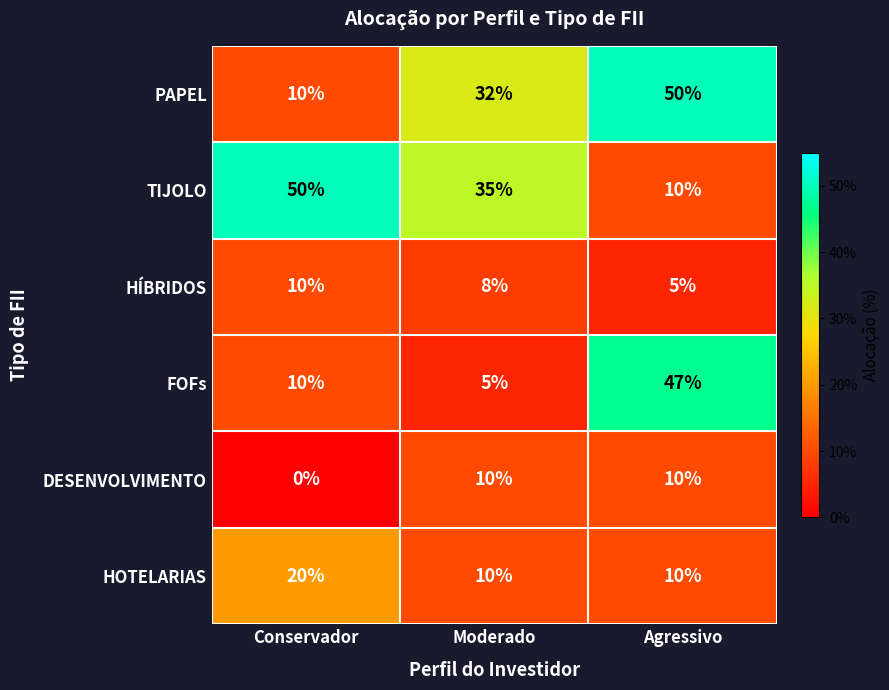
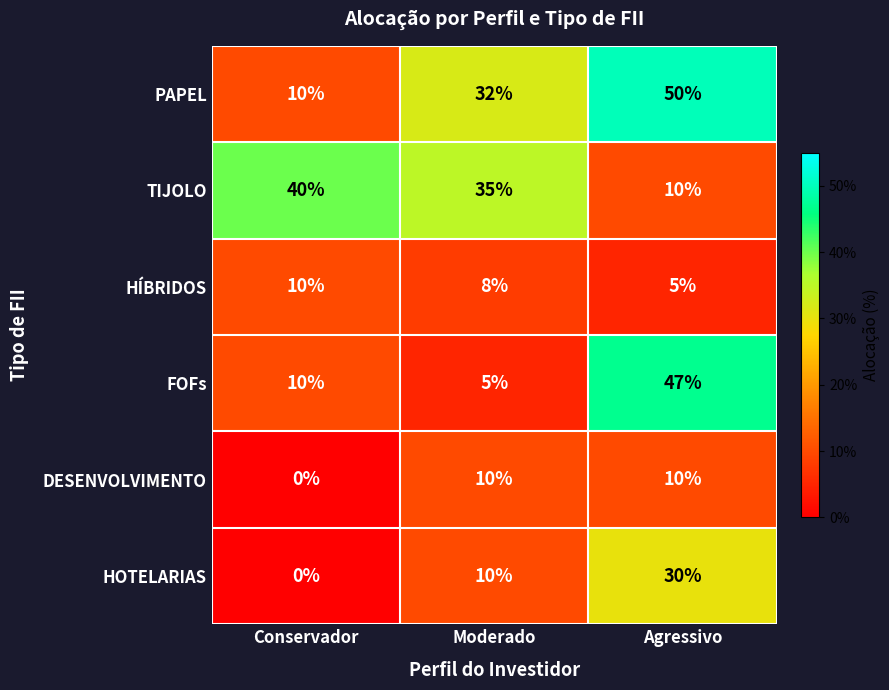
  {
    "PAPEL": {
      "Conservador": "10%",
      "Moderado": "32%",
      "Agressivo": "50%"
    },
    "TIJOLO": {
-     "Conservador": "50%",
+     "Conservador": "40%",
      "Moderado": "35%",
      "Agressivo": "10%"
    },
    "HÍBRIDOS": {
      "Conservador": "10%",
      "Moderado": "8%",
      "Agressivo": "5%"
    },
    "FOFs": {
      "Conservador": "10%",
      "Moderado": "5%",
      "Agressivo": "47%"
    },
    "DESENVOLVIMENTO": {
      "Conservador": "0%",
      "Moderado": "10%",
      "Agressivo": "10%"
    },
    "HOTELARIAS": {
-     "Conservador": "20%",
+     "Conservador": "0%",
      "Moderado": "10%",
-     "Agressivo": "10%"
+     "Agressivo": "30%"
    }
  }
